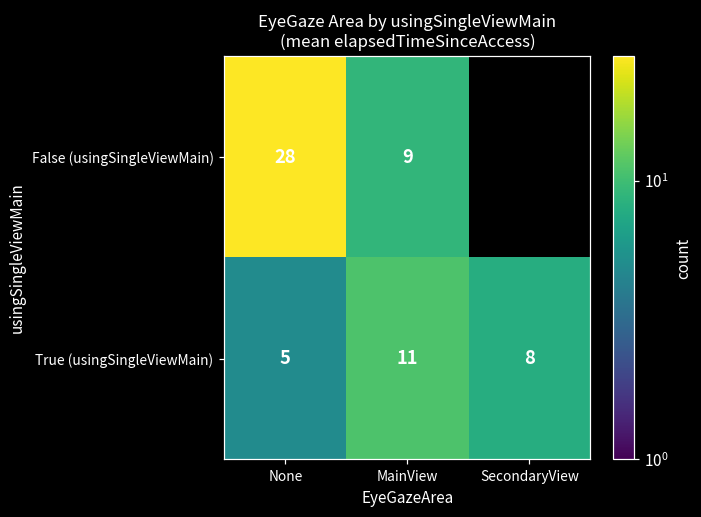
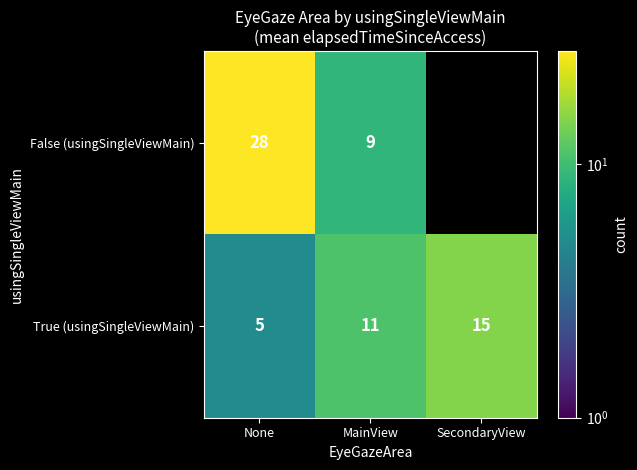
  {
    "False (usingSingleViewMain)": {
      "None": 28,
      "MainView": 9
    },
    "True (usingSingleViewMain)": {
      "None": 5,
      "MainView": 11,
-     "SecondaryView": 8
+     "SecondaryView": 15
    }
  }
